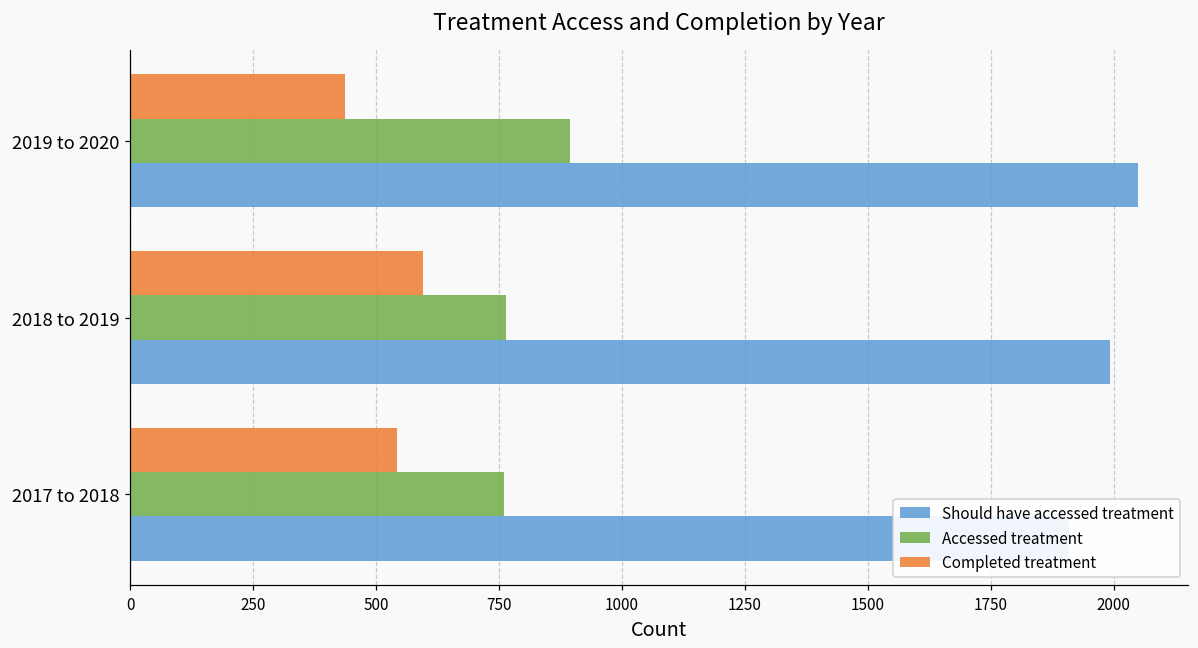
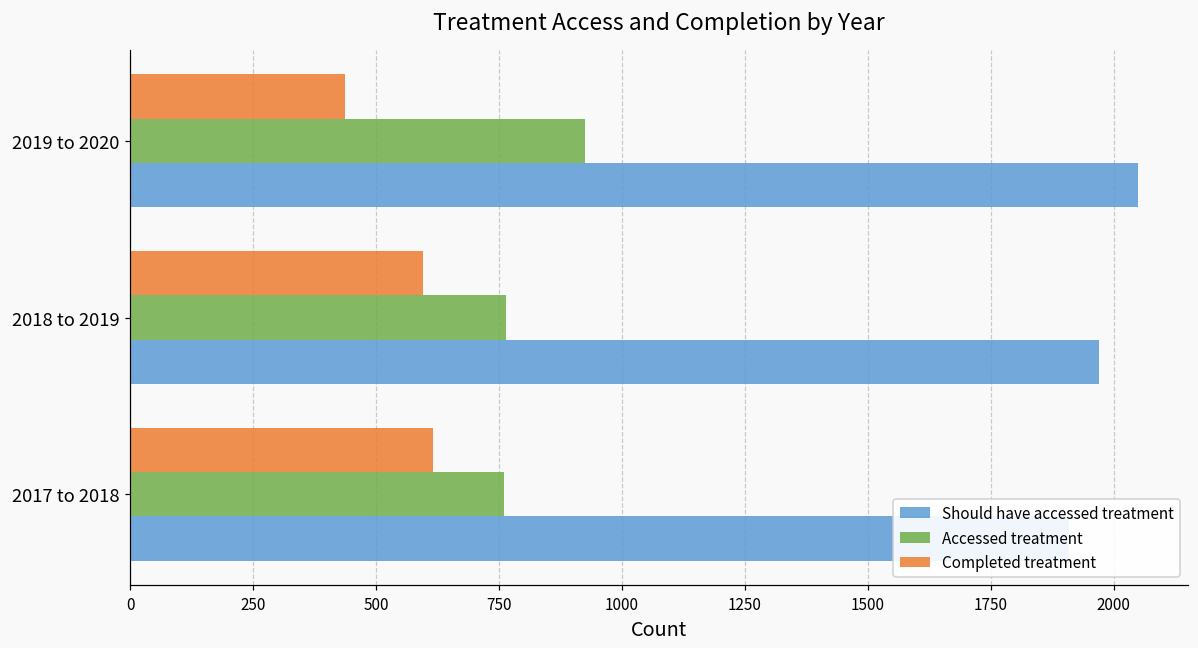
  {
    "Should have accessed treatment": {
      "2019 to 2020": 2050,
-     "2018 to 2019": 1990
+     "2018 to 2019": 1970
    },
    "Accessed treatment": {
-     "2019 to 2020": 900,
+     "2019 to 2020": 930,
      "2018 to 2019": 770,
      "2017 to 2018": 760
    },
    "Completed treatment": {
      "2019 to 2020": 440,
      "2018 to 2019": 600,
-     "2017 to 2018": 540
+     "2017 to 2018": 620
    }
  }
